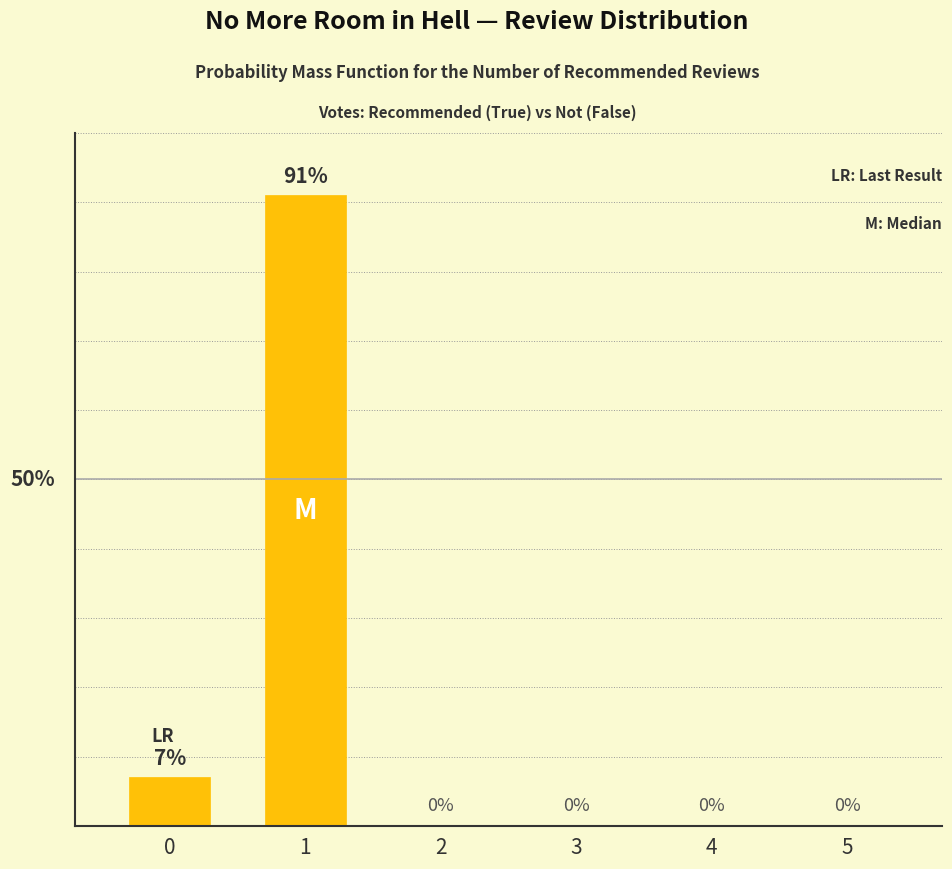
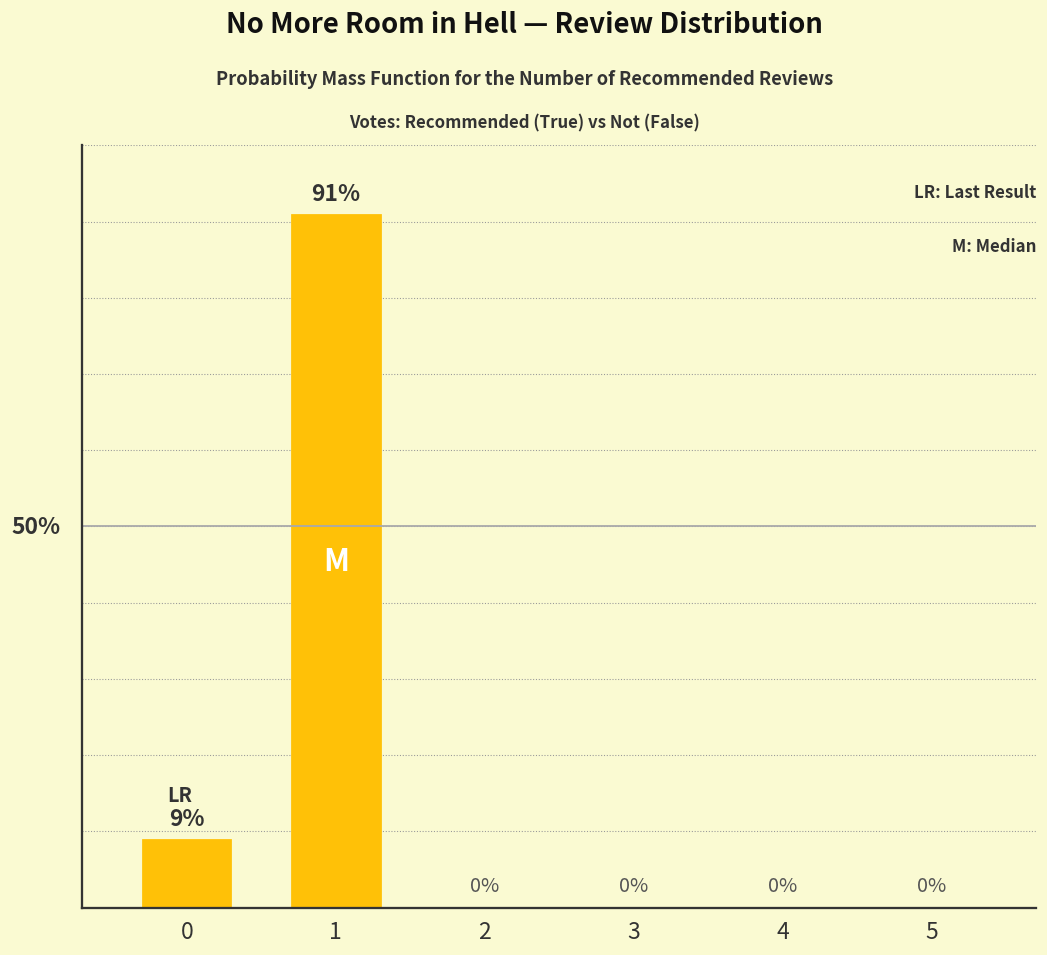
  {
-   "0": "7%",
+   "0": "9%",
    "1": "91%",
    "2": "0%",
    "3": "0%",
    "4": "0%",
    "5": "0%"
  }
